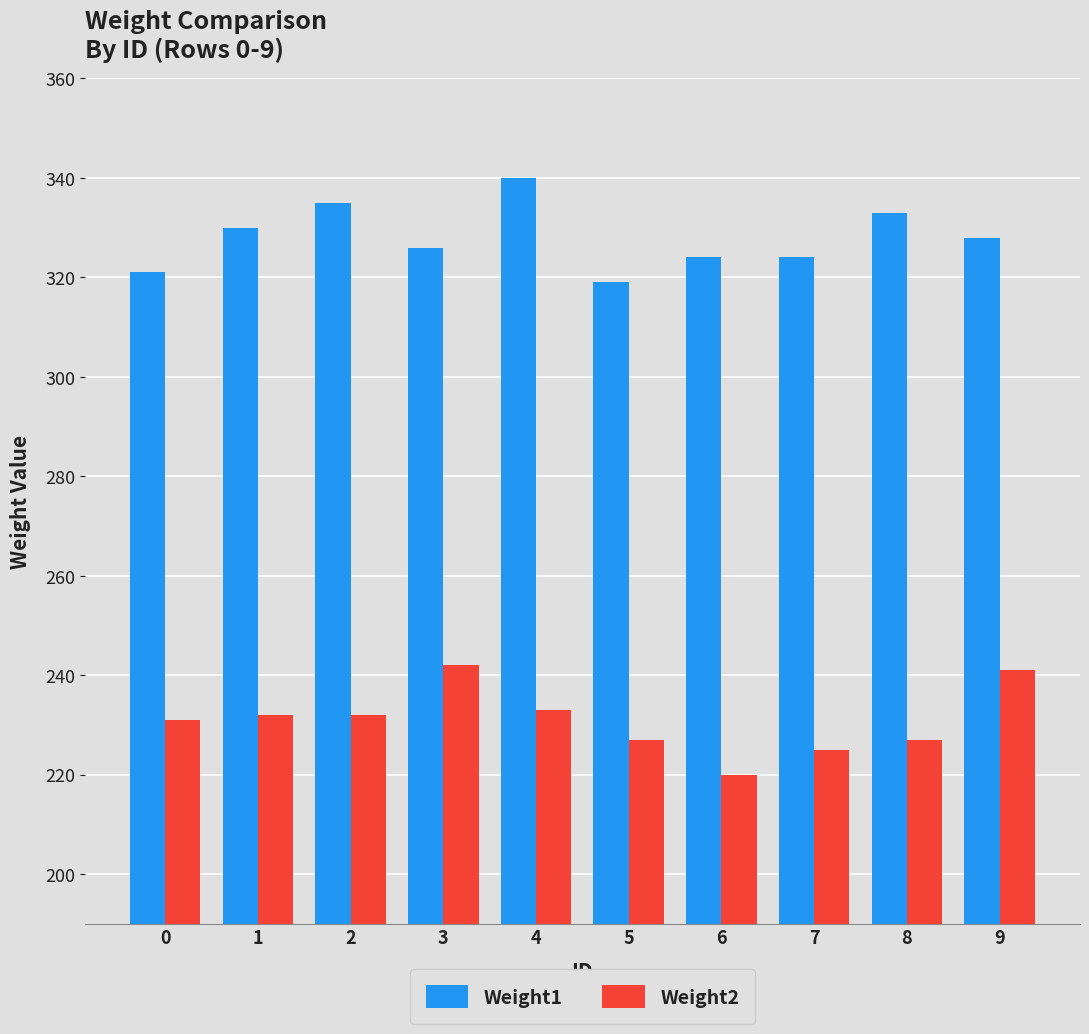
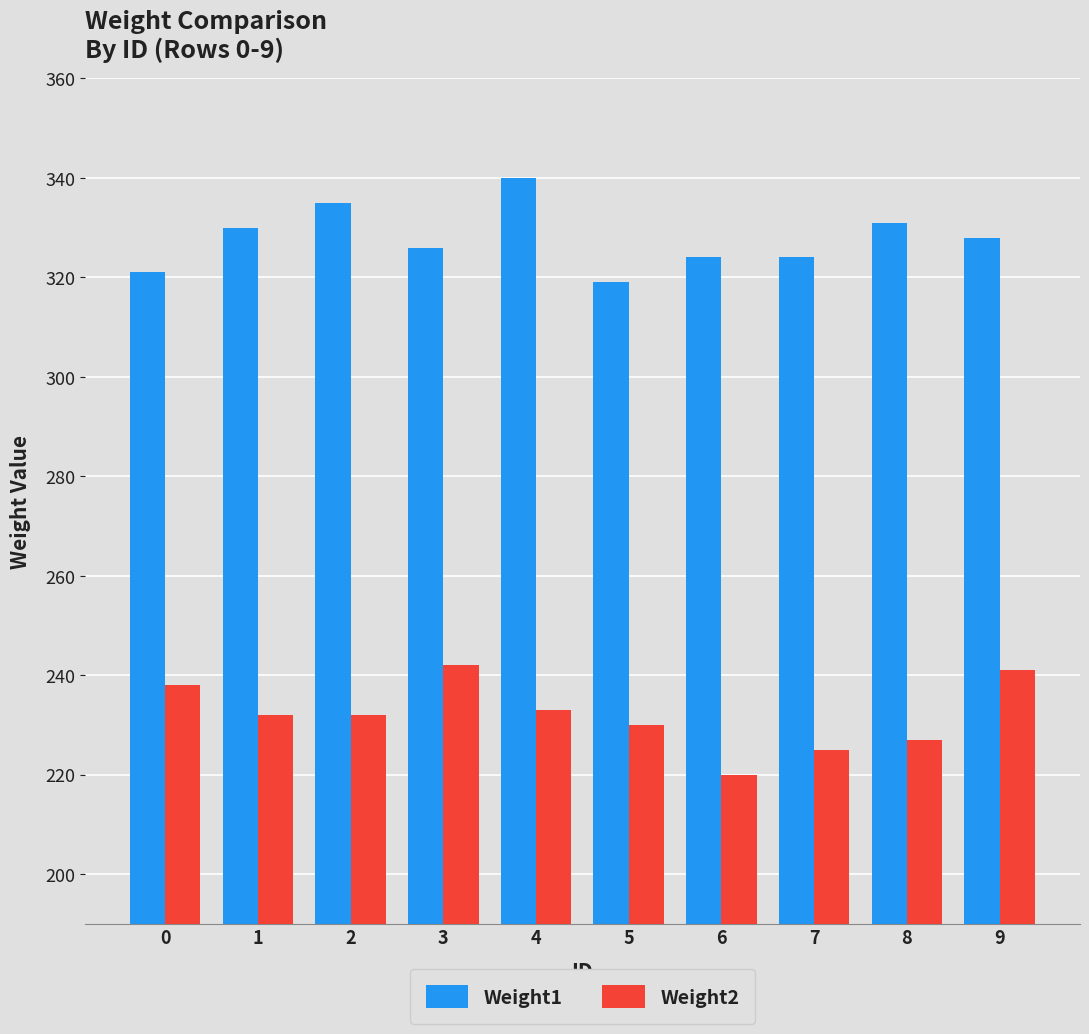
  {
    "Weight1": {
      "0": 321,
      "1": 330,
      "2": 335,
      "3": 326,
      "4": 340,
      "5": 319,
      "6": 324,
      "7": 324,
-     "8": 333,
+     "8": 331,
      "9": 328
    },
    "Weight2": {
-     "0": 231,
+     "0": 238,
      "1": 232,
      "2": 232,
      "3": 242,
      "4": 233,
-     "5": 227,
+     "5": 230,
      "6": 220,
      "7": 225,
      "8": 227,
      "9": 241
    }
  }
